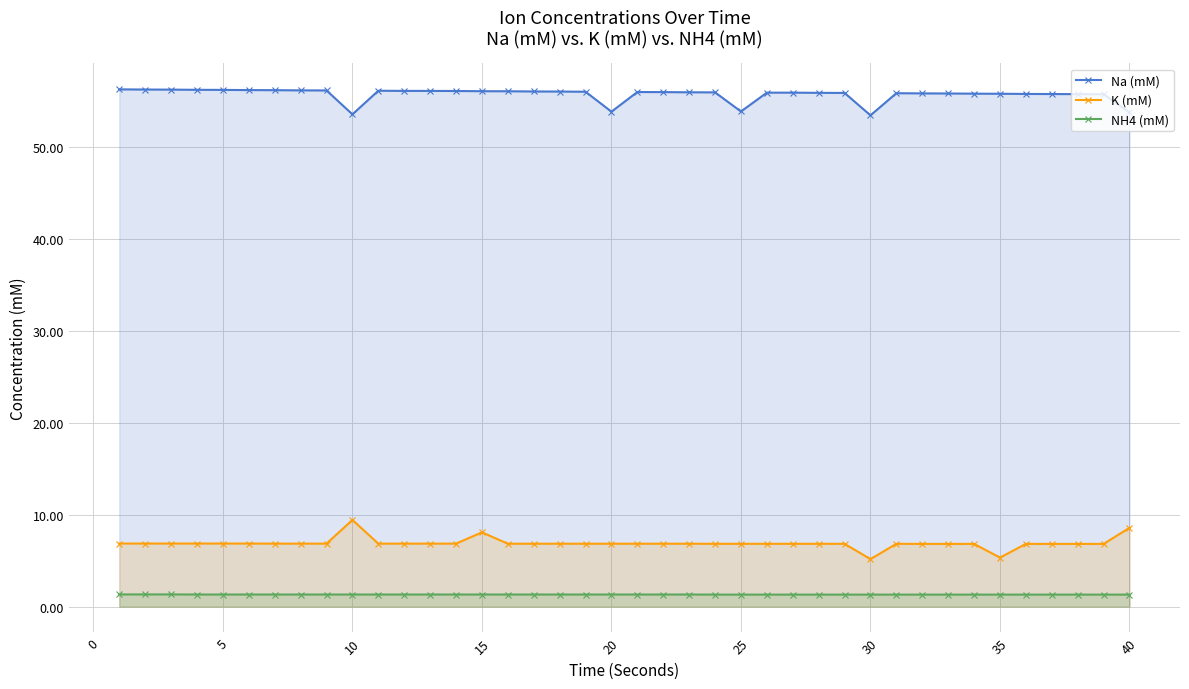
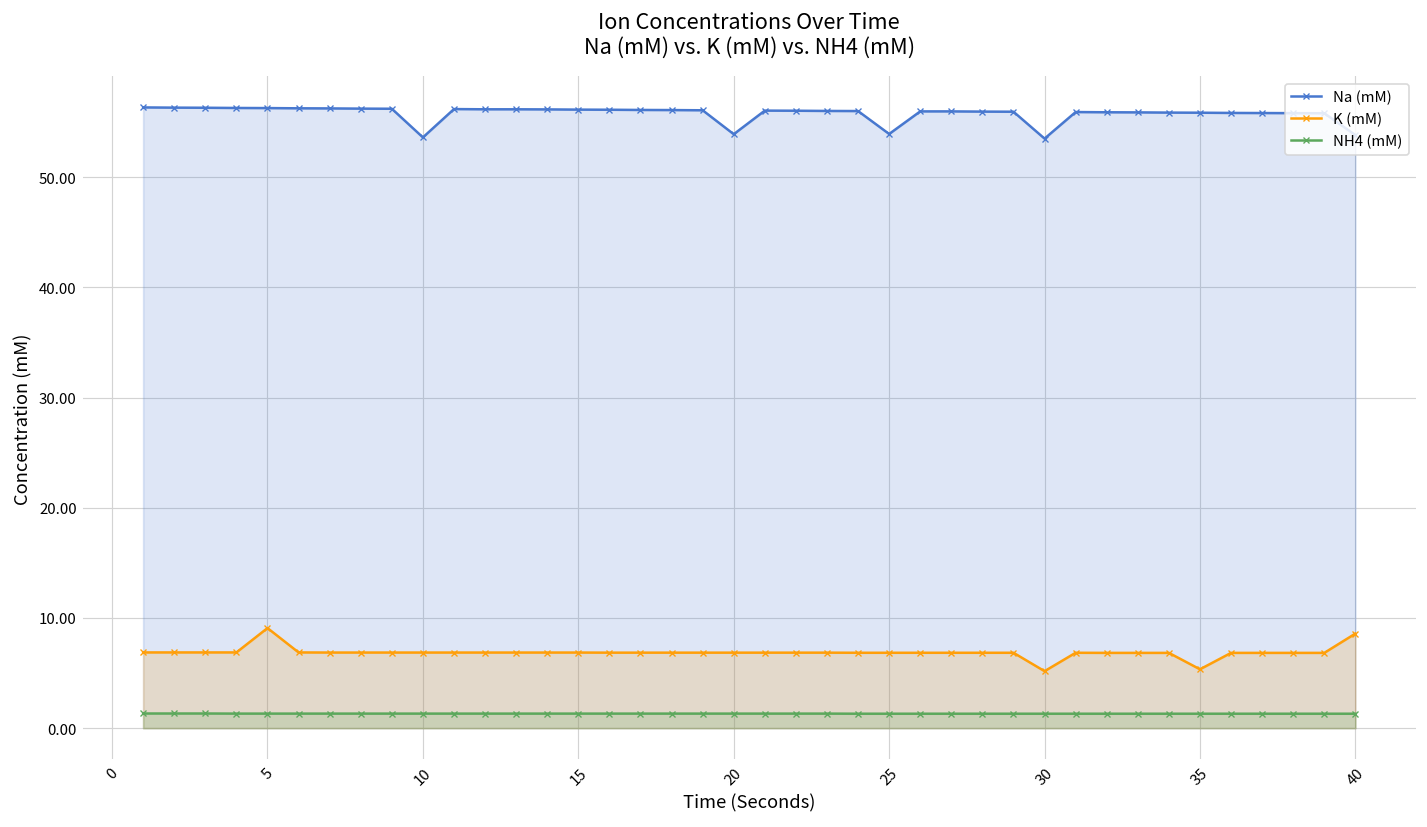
  {
    "Na (mM)": {
      "5": 56,
      "10": 54,
      "15": 56,
      "20": 54,
      "25": 54,
      "30": 53,
      "35": 56
    },
    "K (mM)": {
-     "5": 7,
-     "10": 9,
-     "15": 8,
+     "5": 9,
+     "10": 7,
+     "15": 7,
      "20": 7,
      "25": 7,
      "30": 5,
      "35": 5,
      "40": 9
    },
    "NH4 (mM)": {
      "5": 1,
      "10": 1,
      "15": 1,
      "20": 1,
      "25": 1,
      "30": 1,
      "35": 1,
      "40": 1
    }
  }
